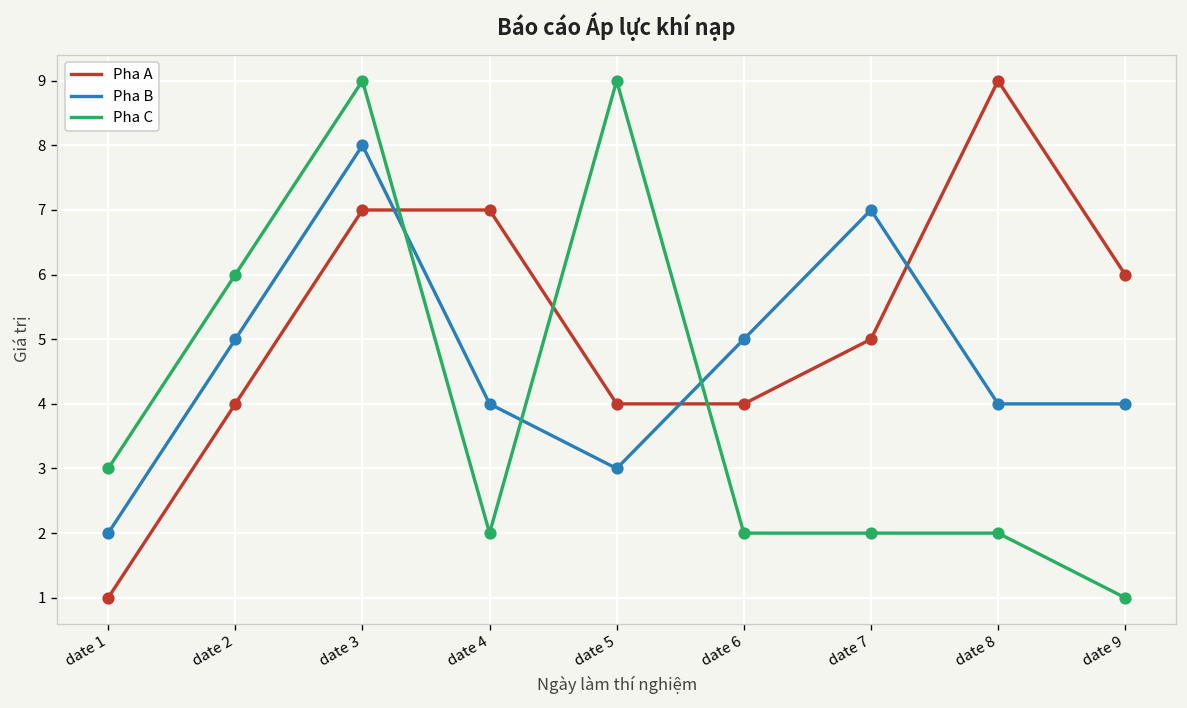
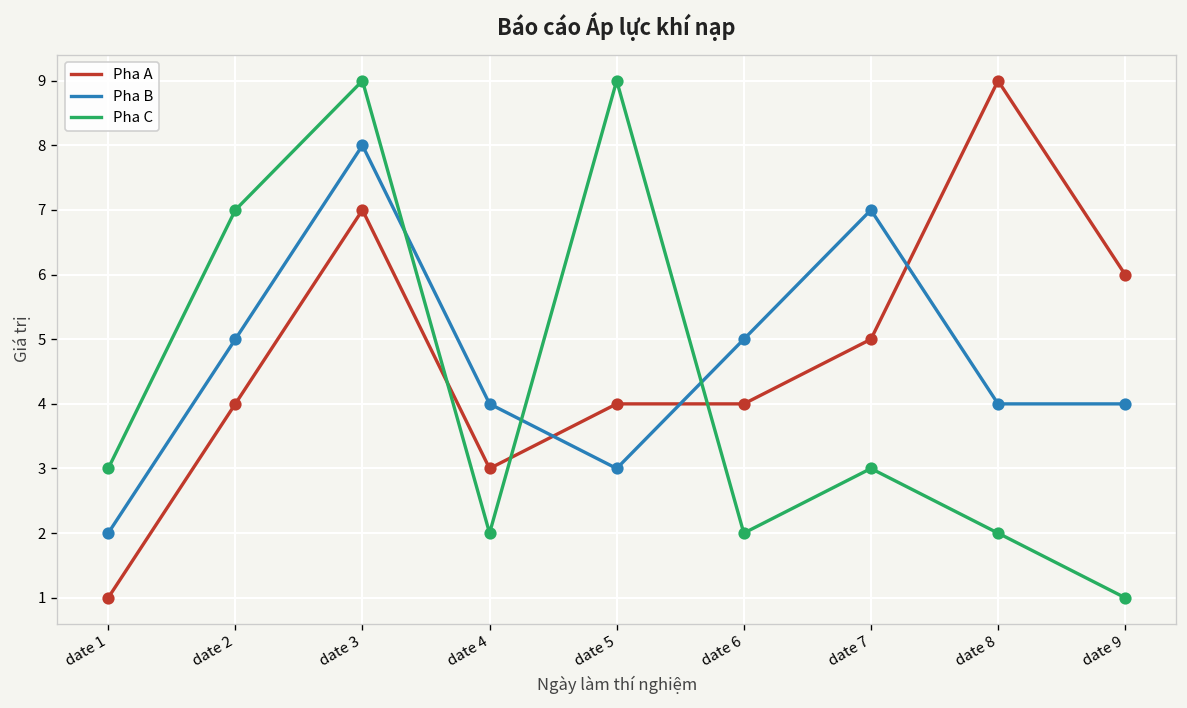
  {
    "Pha A": {
      "date 1": 1,
      "date 2": 4,
      "date 3": 7,
-     "date 4": 7,
+     "date 4": 3,
      "date 5": 4,
      "date 6": 4,
      "date 7": 5,
      "date 8": 9,
      "date 9": 6
    },
    "Pha B": {
      "date 1": 2,
      "date 2": 5,
      "date 3": 8,
      "date 4": 4,
      "date 5": 3,
      "date 6": 5,
      "date 7": 7,
      "date 8": 4,
      "date 9": 4
    },
    "Pha C": {
      "date 1": 3,
-     "date 2": 6,
+     "date 2": 7,
      "date 3": 9,
      "date 4": 2,
      "date 5": 9,
      "date 6": 2,
-     "date 7": 2,
+     "date 7": 3,
      "date 8": 2,
      "date 9": 1
    }
  }
